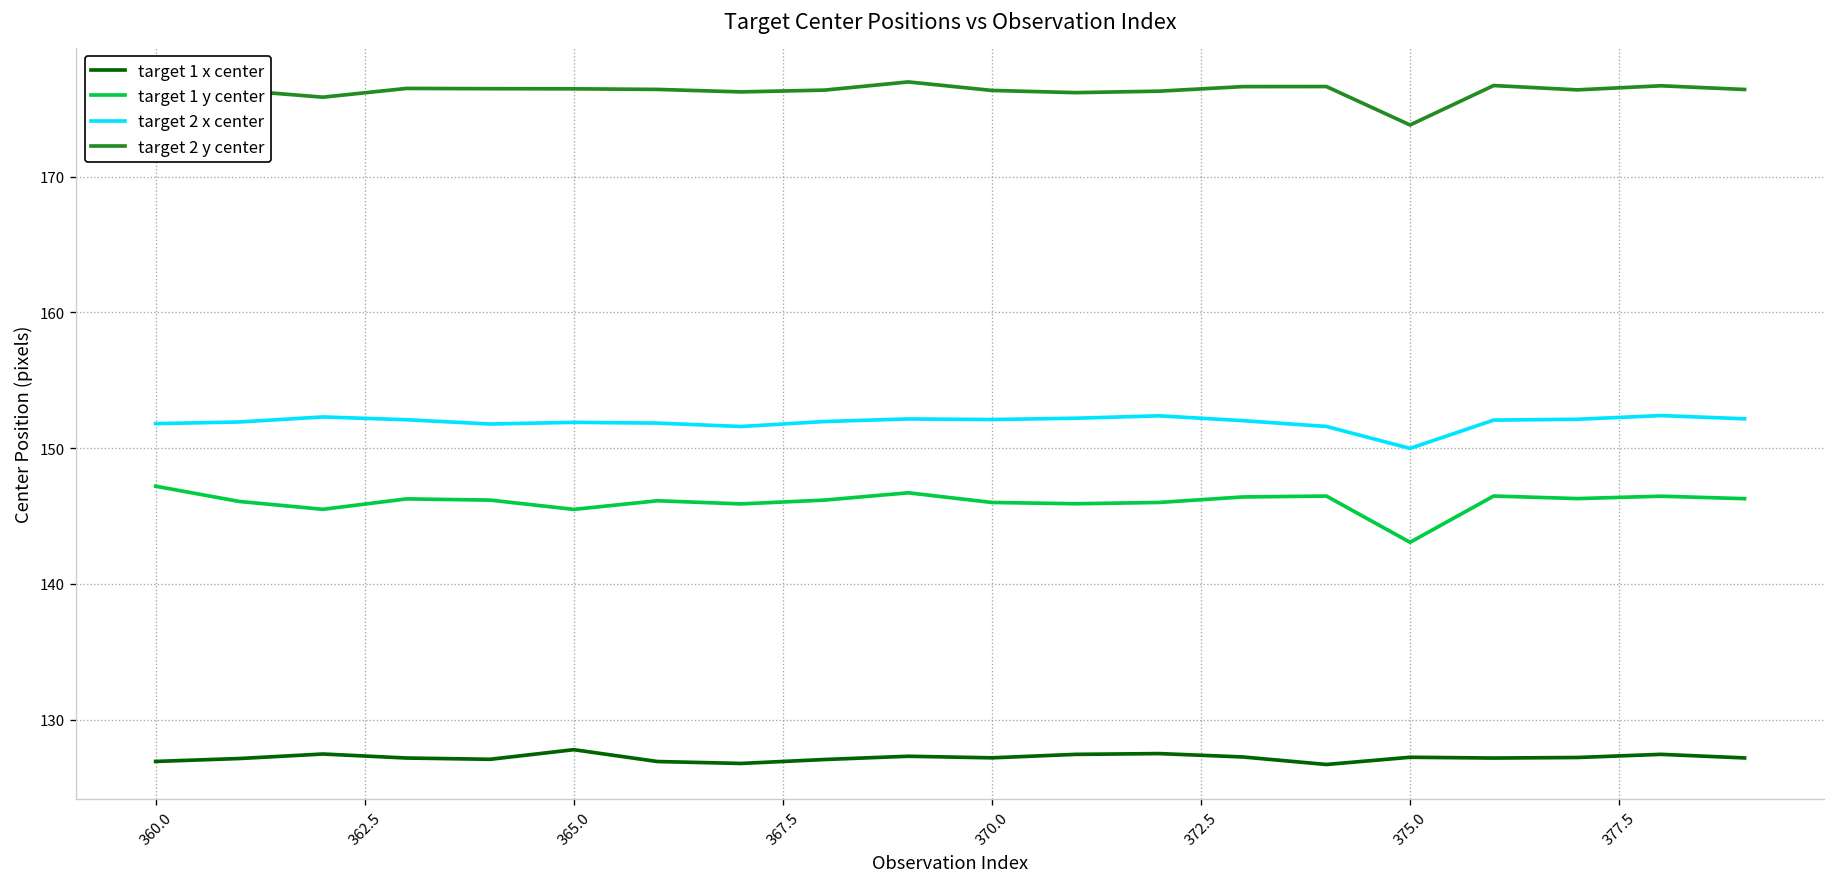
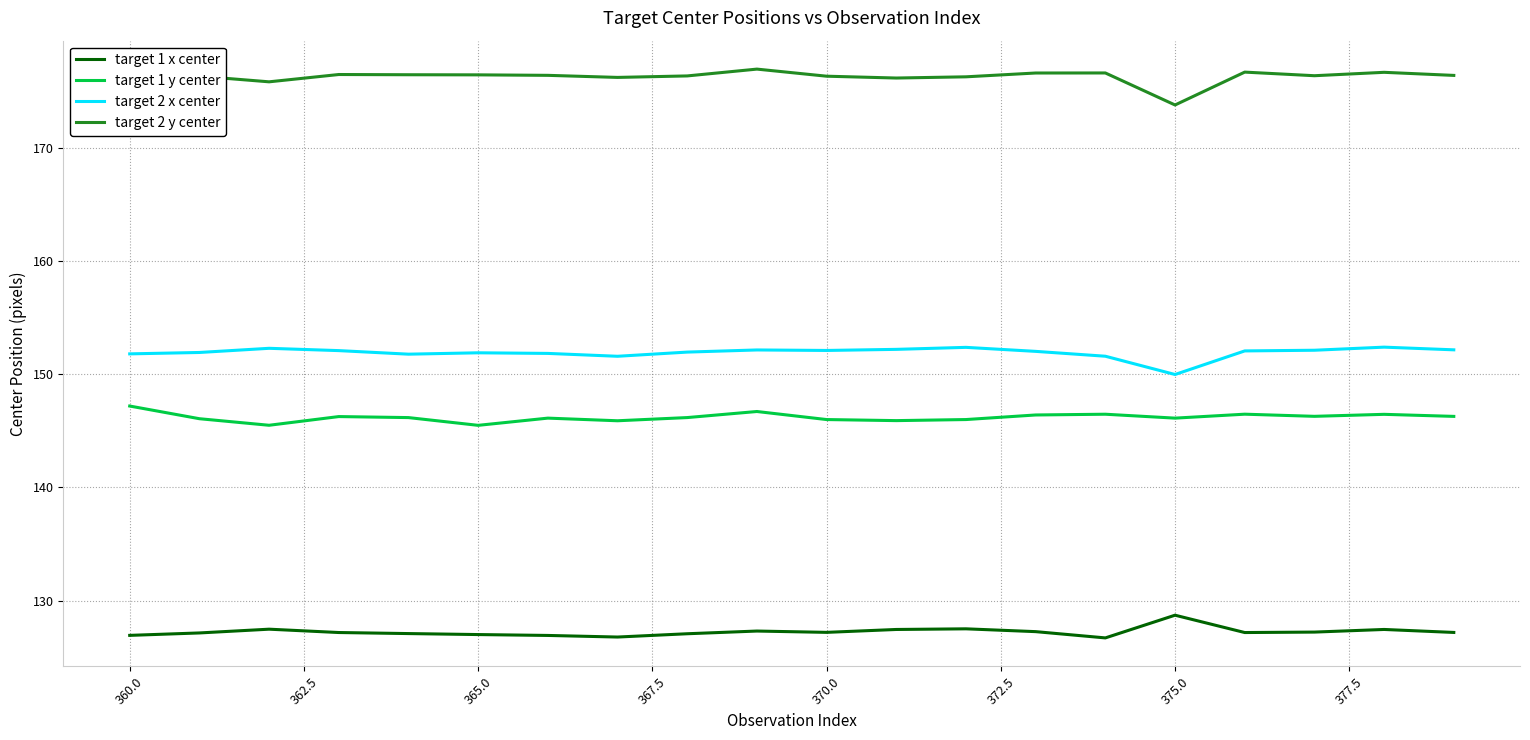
  {
    "target 1 x center": {
      "360.0": 126.9,
-     "365.0": 127.8,
+     "365.0": 127.0,
      "370.0": 127.2,
-     "375.0": 127.2
+     "375.0": 128.7
    },
    "target 1 y center": {
      "360.0": 147.2,
      "365.0": 145.5,
      "370.0": 146.0,
-     "375.0": 143.1
+     "375.0": 146.1
    },
    "target 2 x center": {
      "360.0": 151.8,
      "365.0": 151.9,
      "370.0": 152.1,
      "375.0": 150.0
    },
    "target 2 y center": {
      "365.0": 176.5,
      "370.0": 176.3,
      "375.0": 173.8
    }
  }
